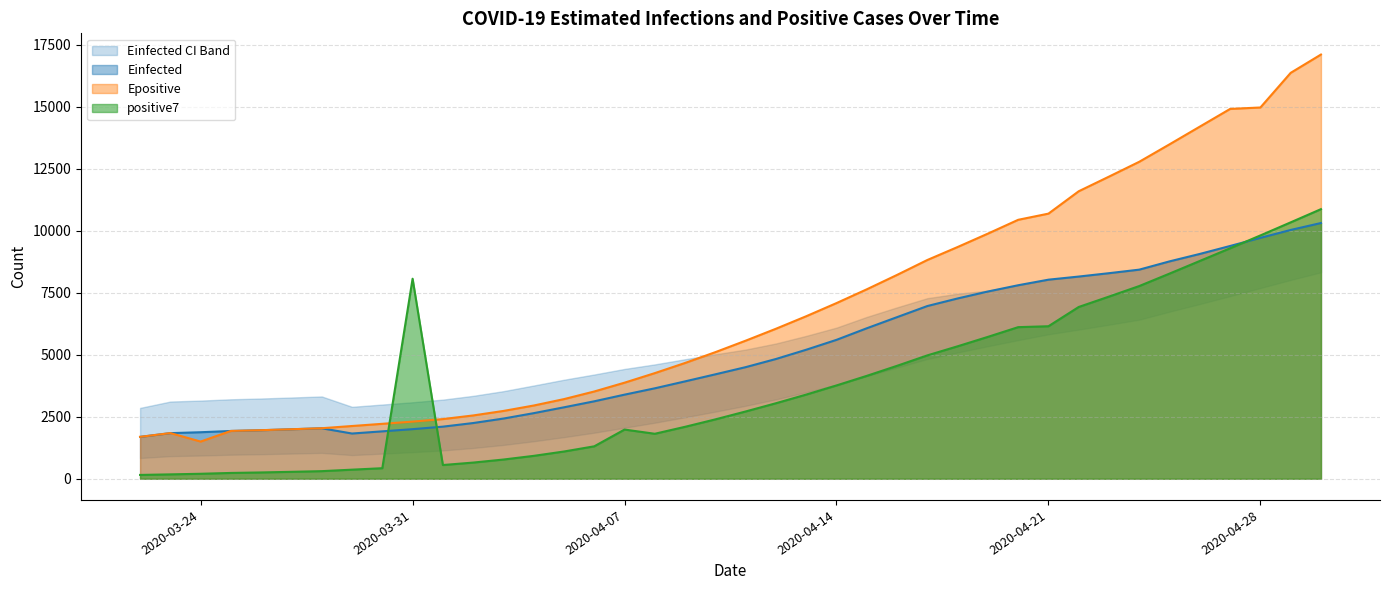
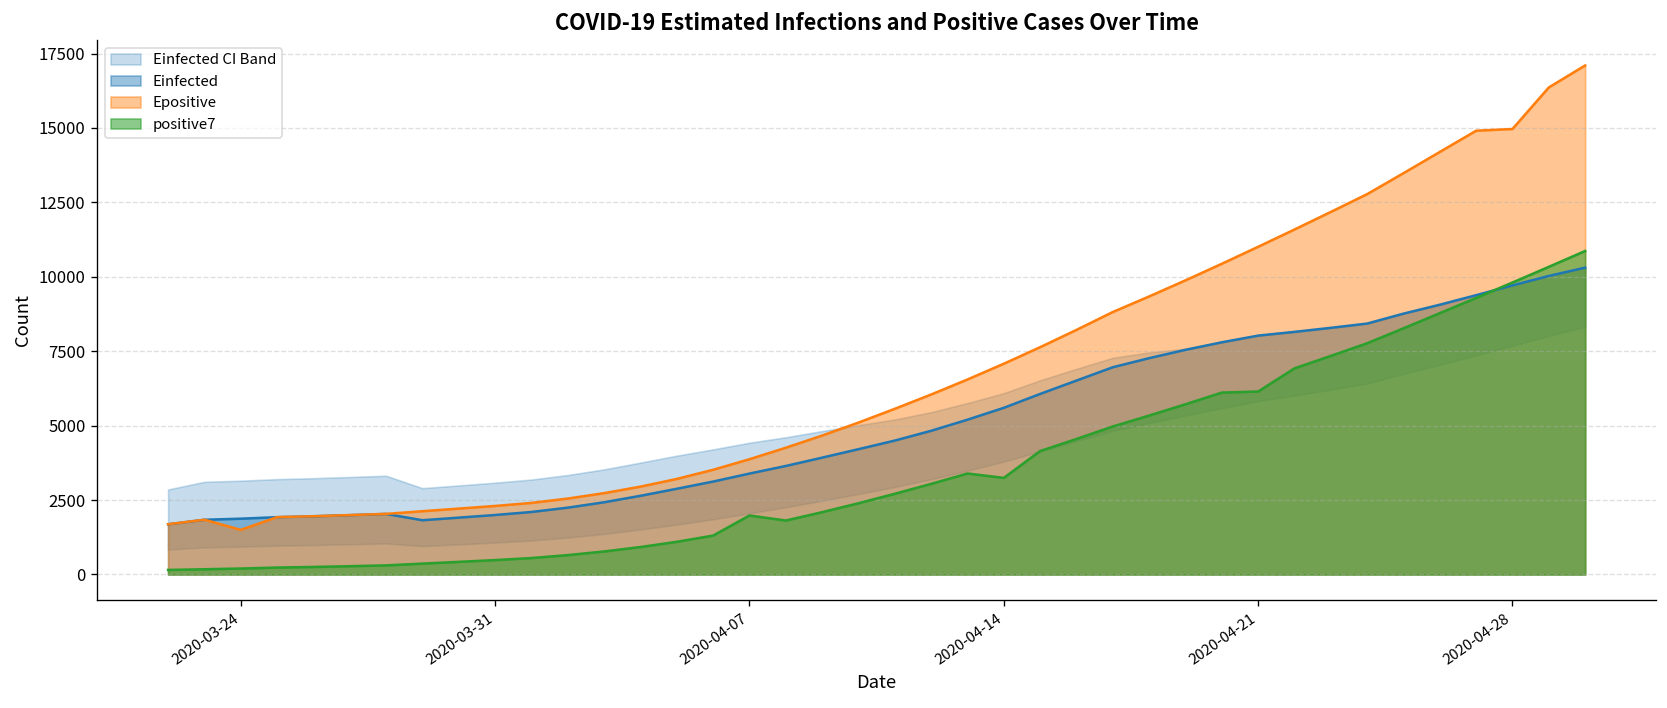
  {
    "Epositive": {
      "2020-03-24": 1500,
      "2020-03-31": 2300,
      "2020-04-07": 3900,
      "2020-04-14": 7100,
-     "2020-04-21": 10700,
+     "2020-04-21": 11000,
      "2020-04-28": 15000
    },
    "positive7": {
      "2020-03-24": 200,
-     "2020-03-31": 8100,
+     "2020-03-31": 500,
      "2020-04-07": 2000,
-     "2020-04-14": 3800,
+     "2020-04-14": 3200,
      "2020-04-21": 6100
    }
  }
